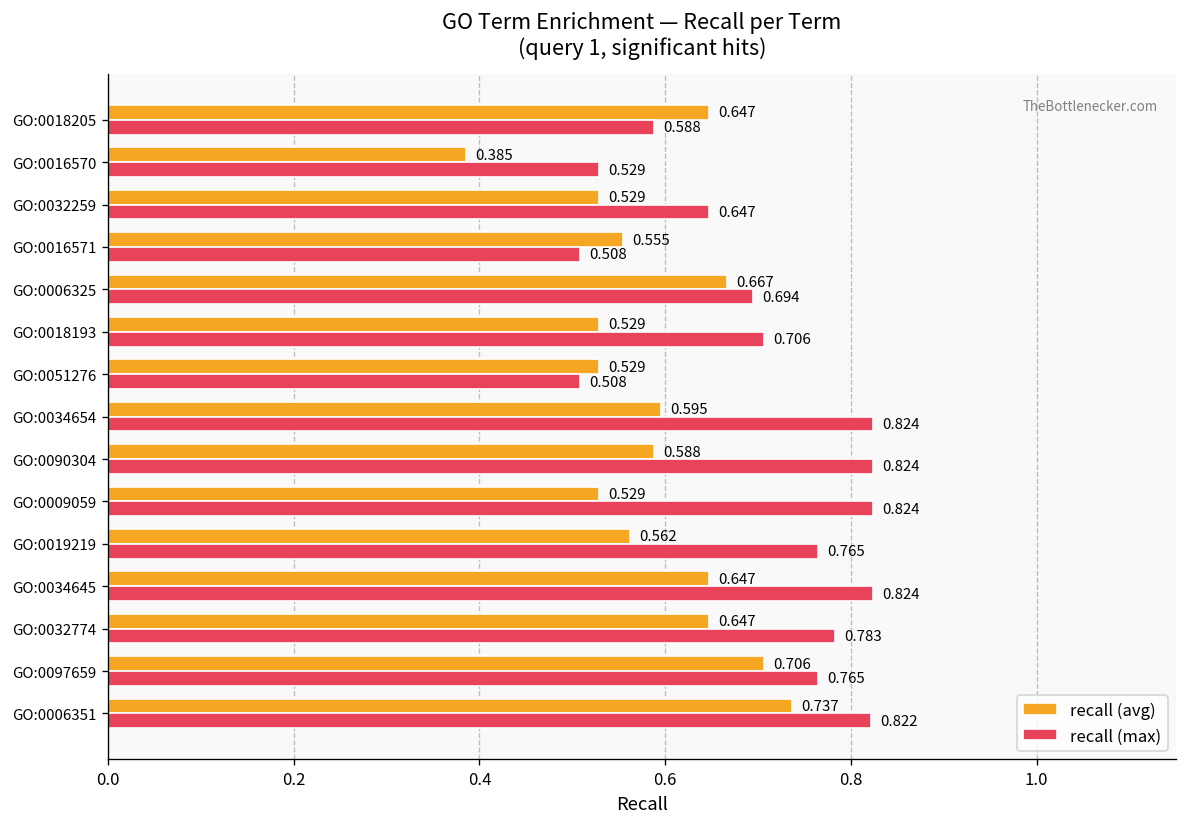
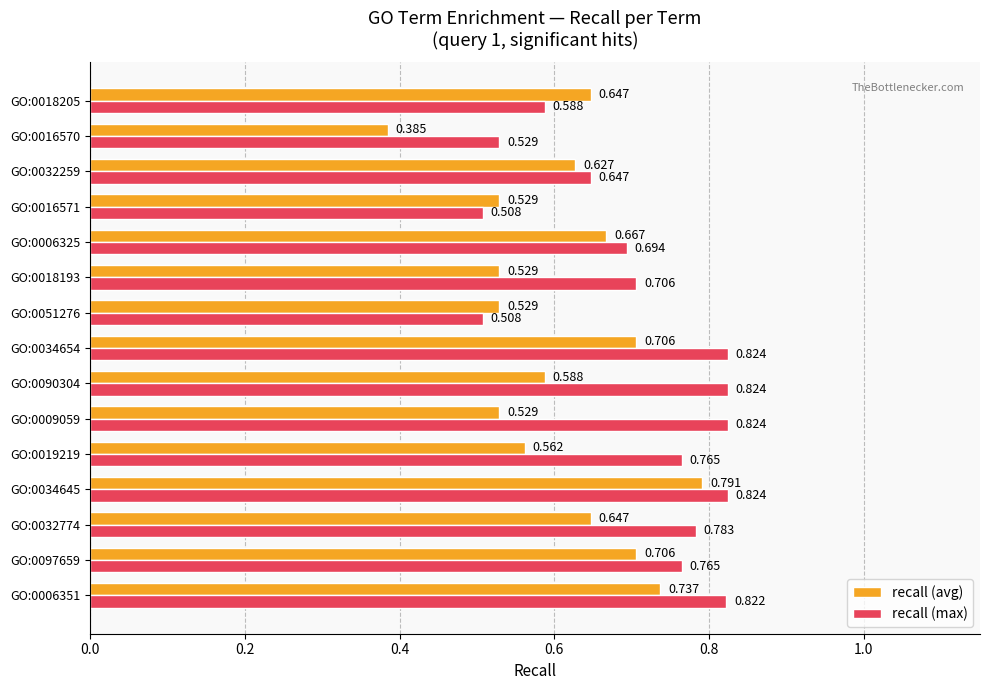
  {
    "recall (avg)": {
      "GO:0018205": 0.647,
      "GO:0016570": 0.385,
-     "GO:0032259": 0.529,
-     "GO:0016571": 0.555,
+     "GO:0032259": 0.627,
+     "GO:0016571": 0.529,
      "GO:0006325": 0.667,
      "GO:0018193": 0.529,
      "GO:0051276": 0.529,
-     "GO:0034654": 0.595,
+     "GO:0034654": 0.706,
      "GO:0090304": 0.588,
      "GO:0009059": 0.529,
      "GO:0019219": 0.562,
-     "GO:0034645": 0.647,
+     "GO:0034645": 0.791,
      "GO:0032774": 0.647,
      "GO:0097659": 0.706,
      "GO:0006351": 0.737
    },
    "recall (max)": {
      "GO:0018205": 0.588,
      "GO:0016570": 0.529,
      "GO:0032259": 0.647,
      "GO:0016571": 0.508,
      "GO:0006325": 0.694,
      "GO:0018193": 0.706,
      "GO:0051276": 0.508,
      "GO:0034654": 0.824,
      "GO:0090304": 0.824,
      "GO:0009059": 0.824,
      "GO:0019219": 0.765,
      "GO:0034645": 0.824,
      "GO:0032774": 0.783,
      "GO:0097659": 0.765,
      "GO:0006351": 0.822
    }
  }
